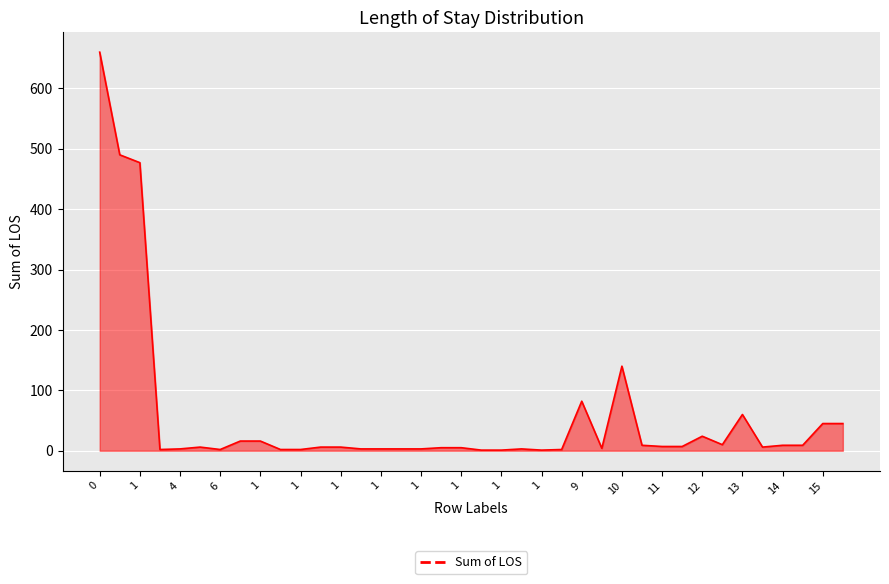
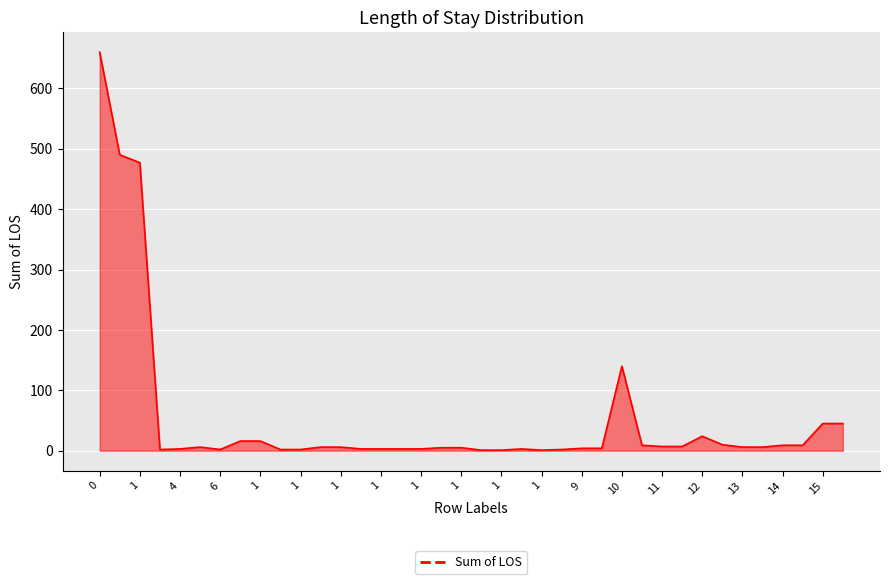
  {
-   "9": 80,
+   "9": 0,
    "10": 140,
    "11": 10,
    "12": 20,
-   "13": 60,
+   "13": 10,
    "14": 10,
    "15": 50
  }
